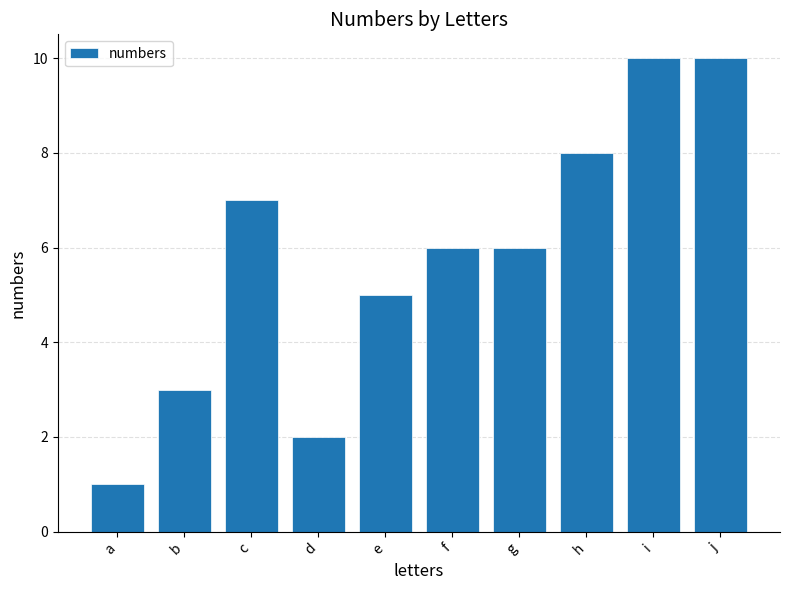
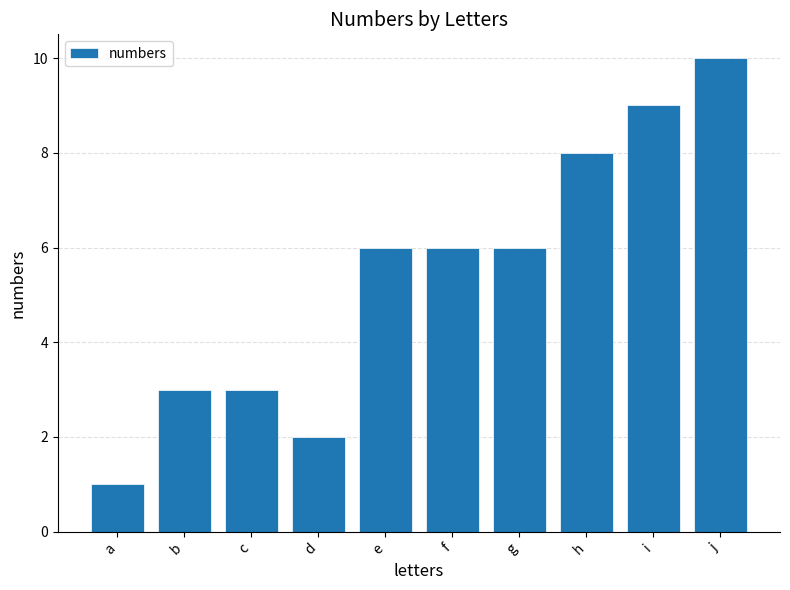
  {
    "a": 1,
    "b": 3,
-   "c": 7,
+   "c": 3,
    "d": 2,
-   "e": 5,
+   "e": 6,
    "f": 6,
    "g": 6,
    "h": 8,
-   "i": 10,
+   "i": 9,
    "j": 10
  }
